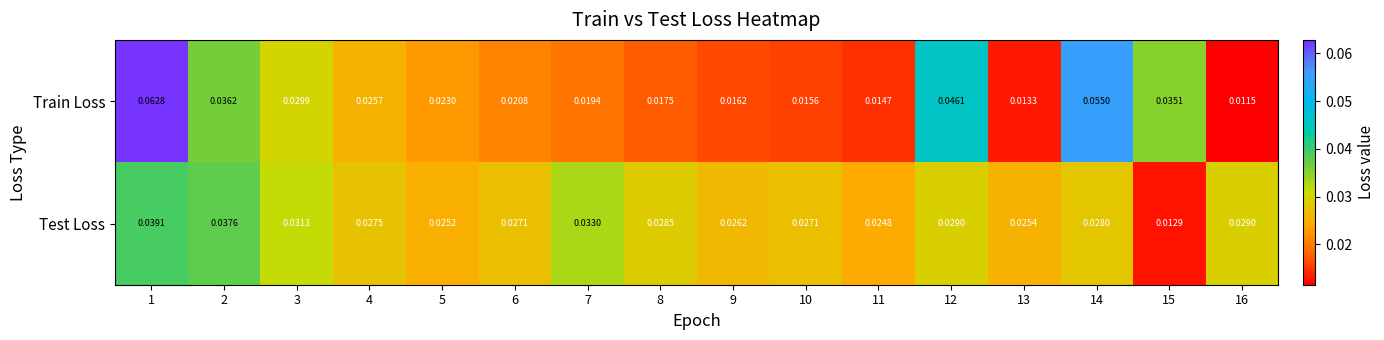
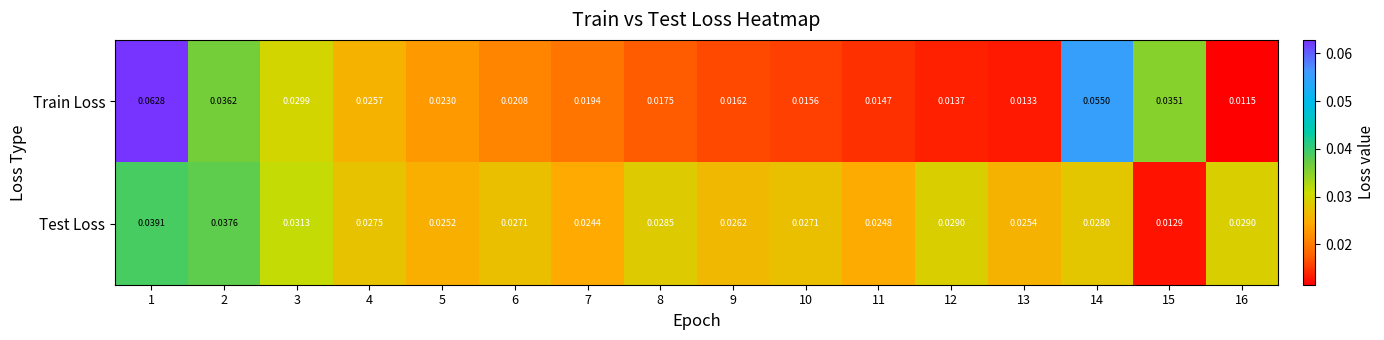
  {
    "Train Loss": {
      "1": 0.0628,
      "2": 0.0362,
      "3": 0.0299,
      "4": 0.0257,
      "5": 0.0230,
      "6": 0.0208,
      "7": 0.0194,
      "8": 0.0175,
      "9": 0.0162,
      "10": 0.0156,
      "11": 0.0147,
-     "12": 0.0461,
+     "12": 0.0137,
      "13": 0.0133,
      "14": 0.0550,
      "15": 0.0351,
      "16": 0.0115
    },
    "Test Loss": {
      "1": 0.0391,
      "2": 0.0376,
      "3": 0.0313,
      "4": 0.0275,
      "5": 0.0252,
      "6": 0.0271,
-     "7": 0.0330,
+     "7": 0.0244,
      "8": 0.0285,
      "9": 0.0262,
      "10": 0.0271,
      "11": 0.0248,
      "12": 0.0290,
      "13": 0.0254,
      "14": 0.0280,
      "15": 0.0129,
      "16": 0.0290
    }
  }
